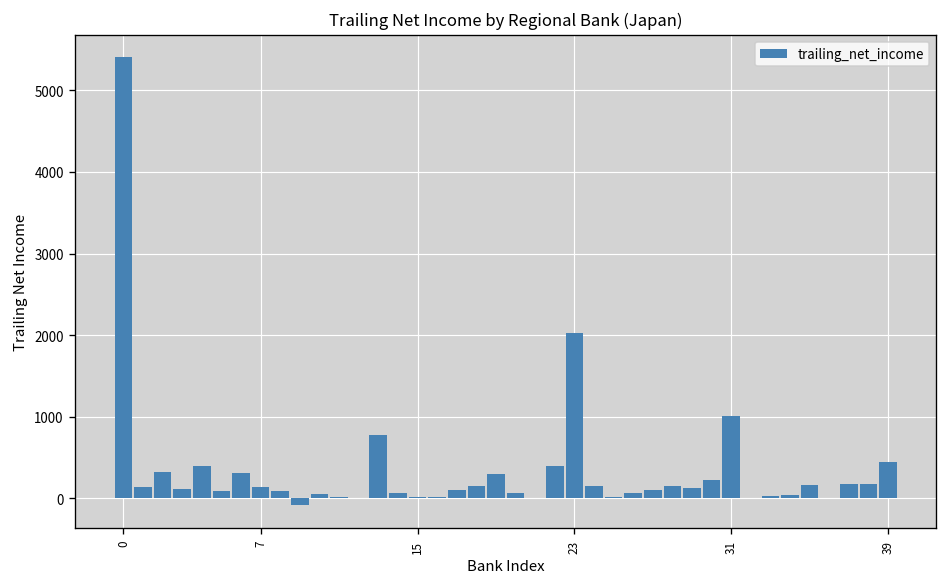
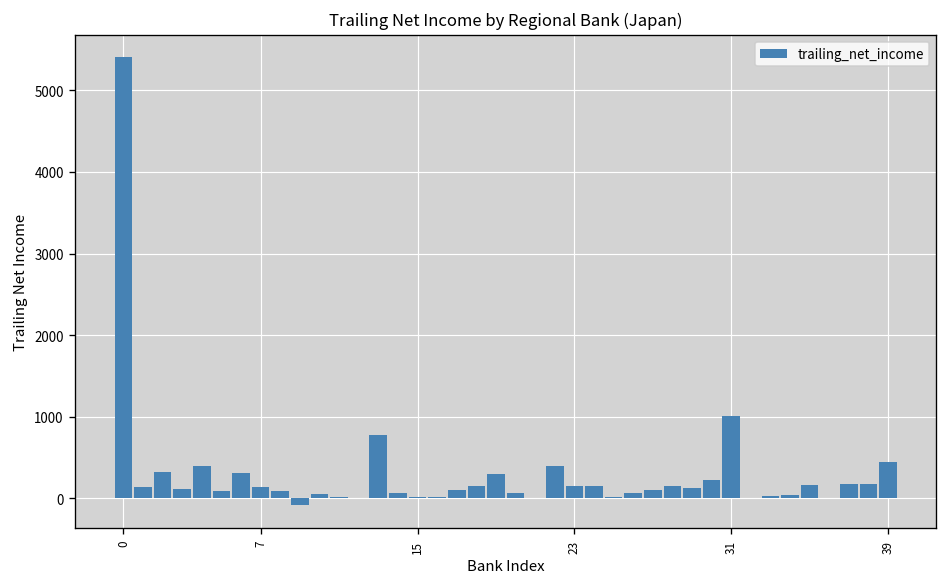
  {
    "0": 5400,
    "7": 100,
-   "23": 2000,
+   "23": 200,
    "31": 1000,
    "39": 400
  }
